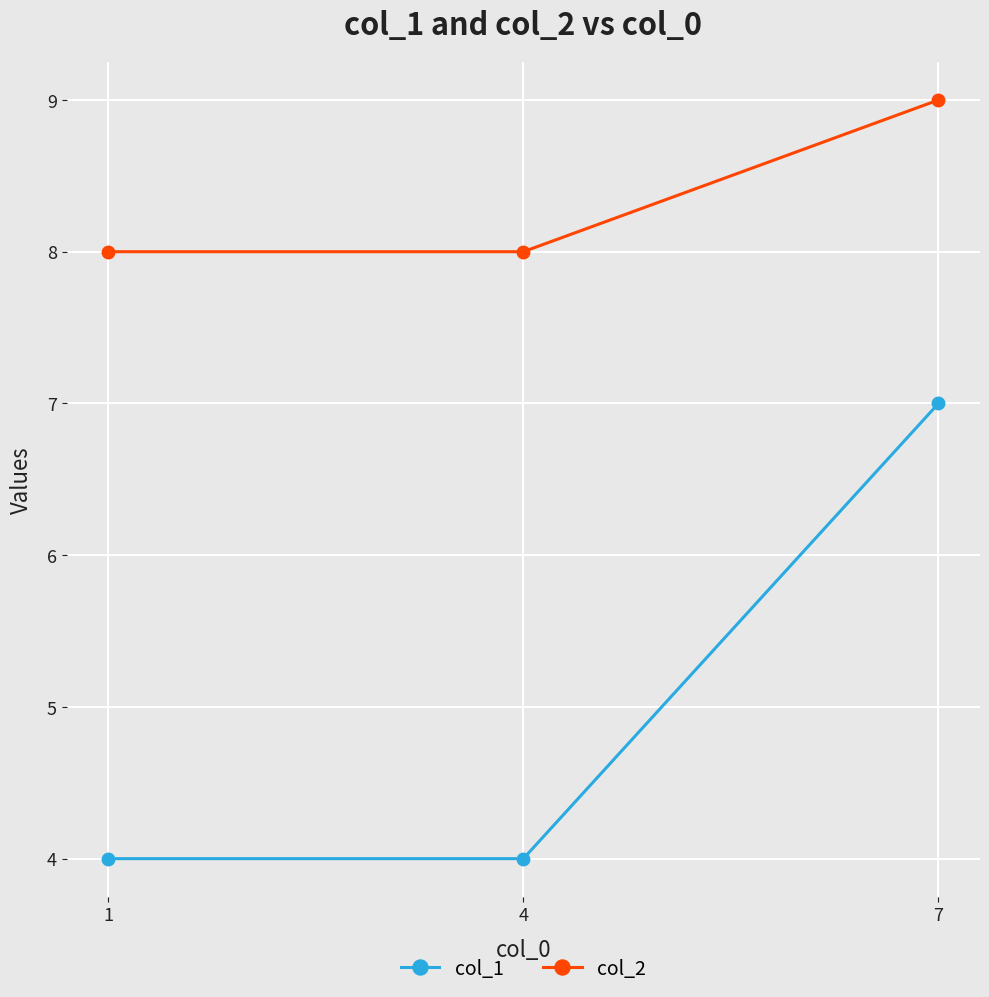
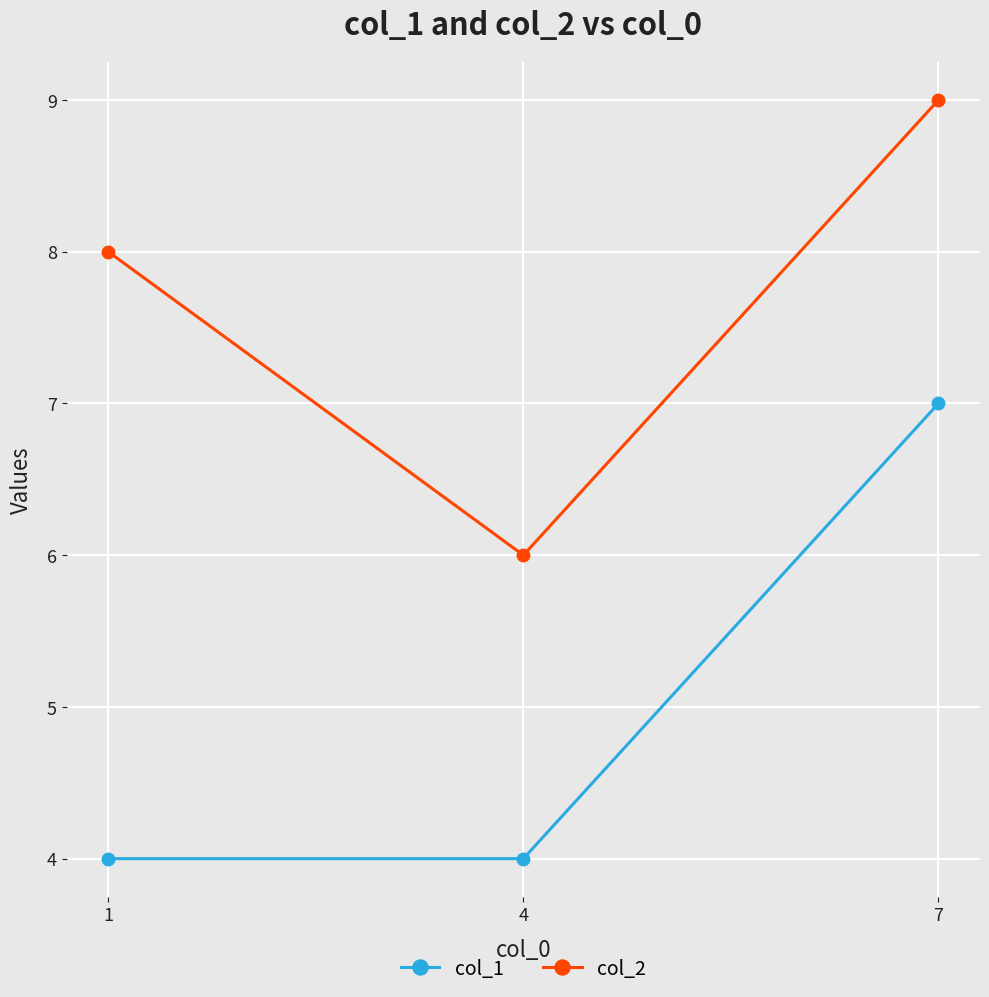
  {
    "col_1": {
      "1": 4,
      "4": 4,
      "7": 7
    },
    "col_2": {
      "1": 8,
-     "4": 8,
+     "4": 6,
      "7": 9
    }
  }
